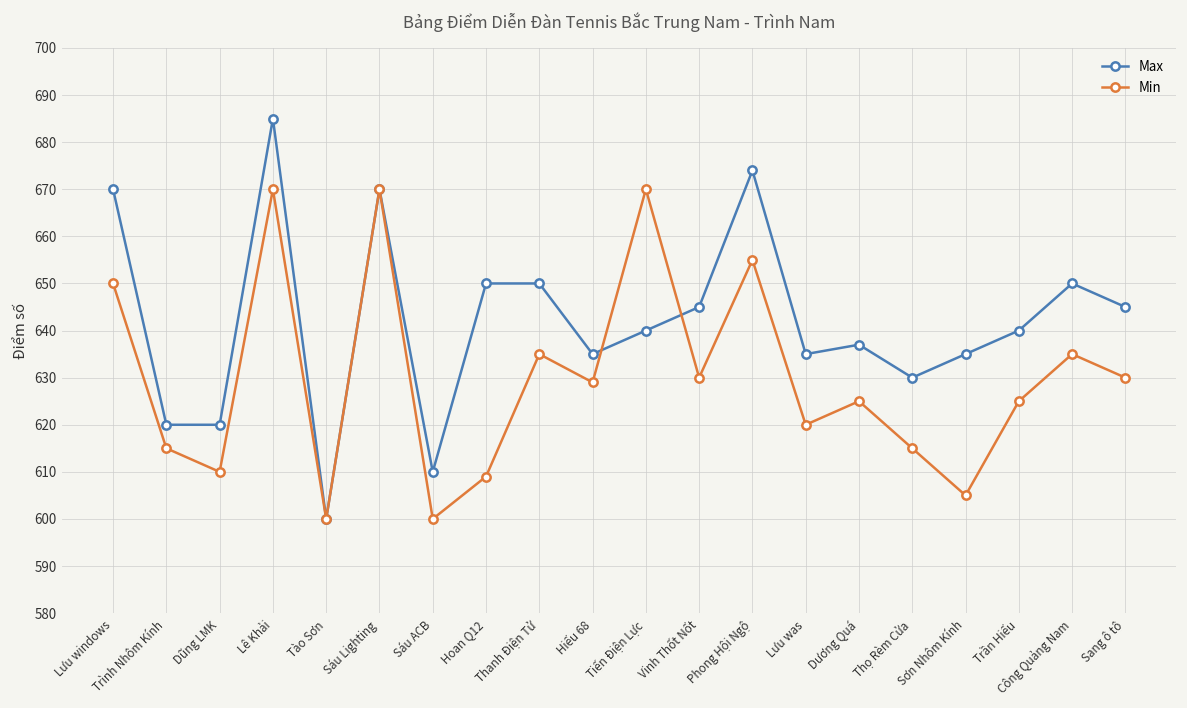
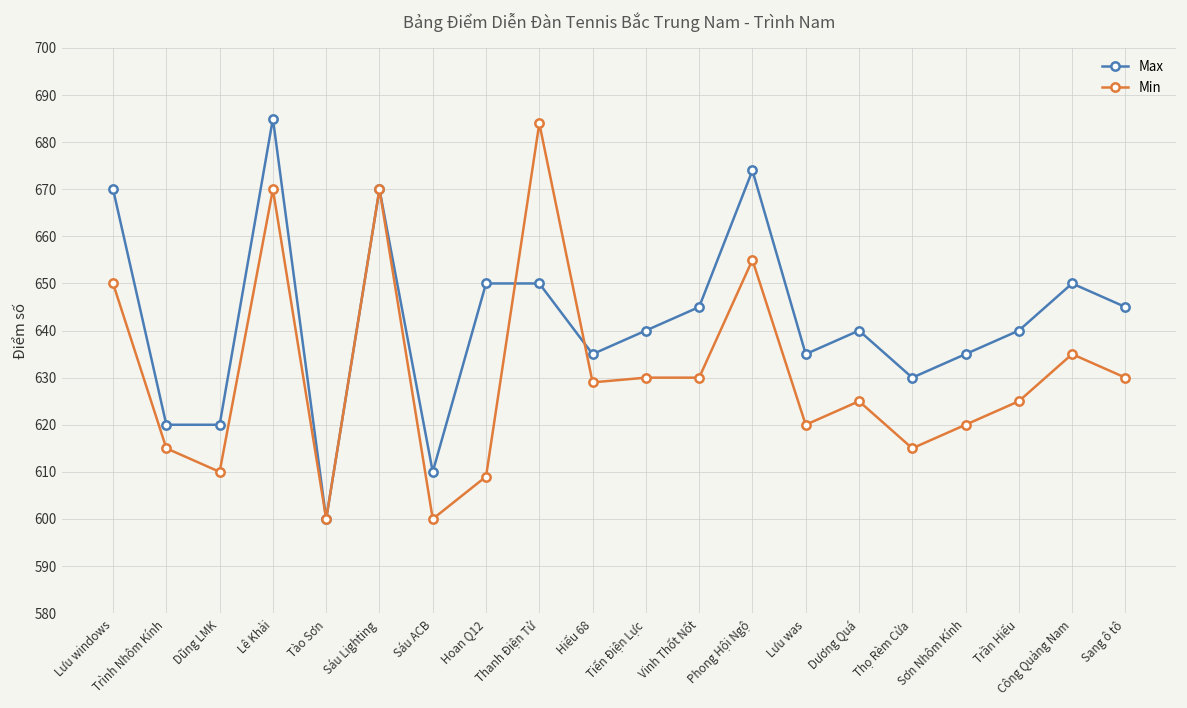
  {
    "Max": {
      "Lưu windows": 670,
      "Trình Nhôm Kính": 620,
      "Dũng LMK": 620,
      "Lê Khải": 685,
      "Sáu ACB": 610,
      "Hoan Q12": 650,
      "Thanh Điện Tử": 650,
      "Hiếu 68": 635,
      "Tiến Điện Lực": 640,
      "Vinh Thốt Nốt": 645,
      "Phong Hội Ngộ": 674,
      "Lưu was": 635,
-     "Dương Quá": 637,
+     "Dương Quá": 640,
      "Thọ Rèm Cửa": 630,
      "Sơn Nhôm Kính": 635,
      "Trần Hiếu": 640,
      "Công Quảng Nam": 650,
      "Sang ô tô": 645
    },
    "Min": {
      "Lưu windows": 650,
      "Trình Nhôm Kính": 615,
      "Dũng LMK": 610,
      "Lê Khải": 670,
      "Sáu ACB": 600,
      "Hoan Q12": 609,
-     "Thanh Điện Tử": 635,
+     "Thanh Điện Tử": 684,
      "Hiếu 68": 629,
-     "Tiến Điện Lực": 670,
+     "Tiến Điện Lực": 630,
      "Vinh Thốt Nốt": 630,
      "Phong Hội Ngộ": 655,
      "Lưu was": 620,
      "Dương Quá": 625,
      "Thọ Rèm Cửa": 615,
-     "Sơn Nhôm Kính": 605,
+     "Sơn Nhôm Kính": 620,
      "Trần Hiếu": 625,
      "Công Quảng Nam": 635,
      "Sang ô tô": 630
    }
  }
